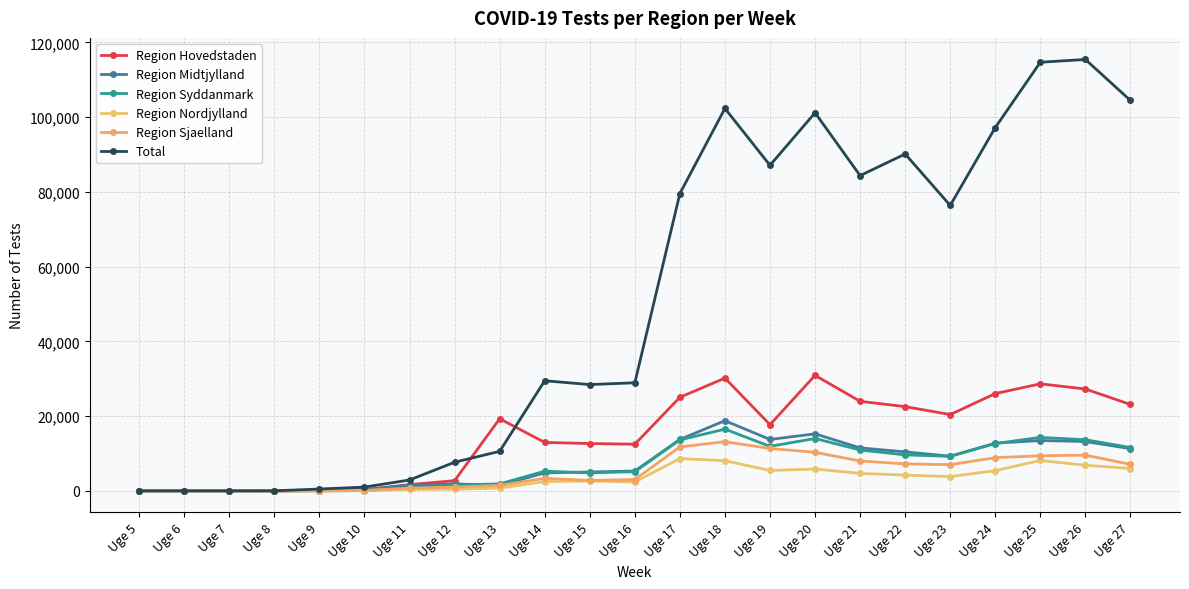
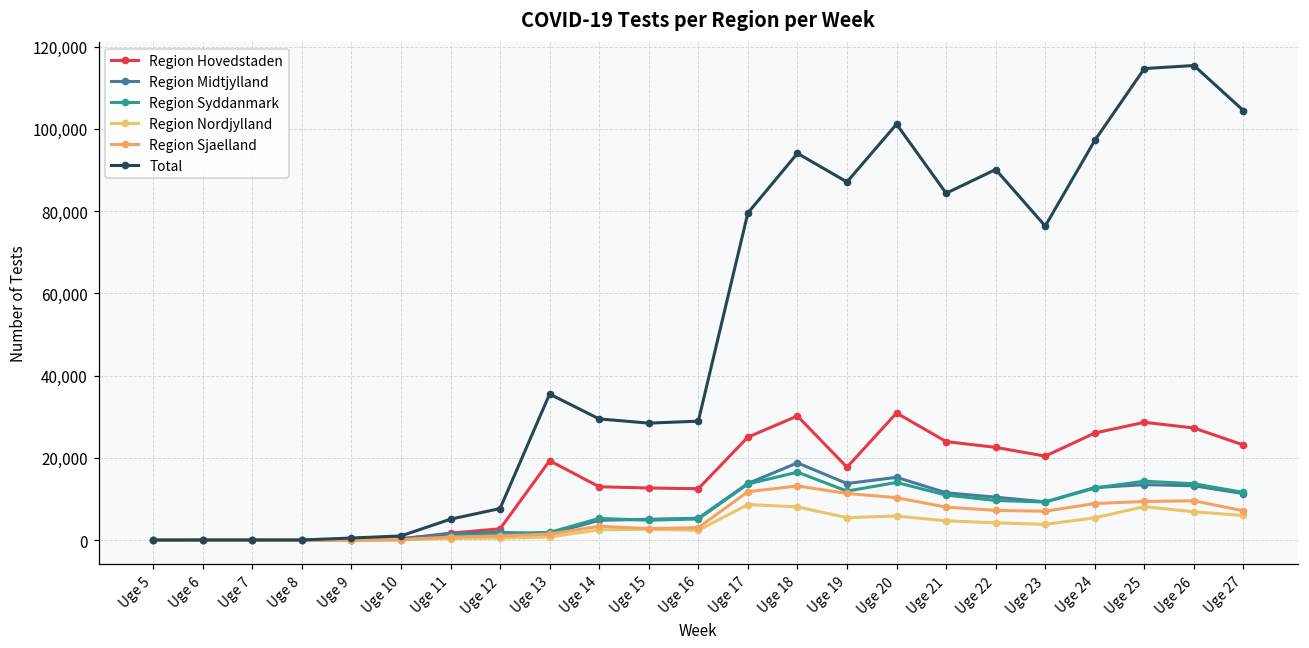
  {
    "Region Hovedstaden": {
      "Uge 12": "3,000",
      "Uge 13": "19,000",
      "Uge 14": "13,000",
      "Uge 15": "13,000",
      "Uge 16": "12,000",
      "Uge 17": "25,000",
      "Uge 18": "30,000",
      "Uge 19": "18,000",
      "Uge 20": "31,000",
      "Uge 21": "24,000",
      "Uge 22": "23,000",
      "Uge 23": "20,000",
      "Uge 24": "26,000",
      "Uge 25": "29,000",
      "Uge 26": "27,000",
      "Uge 27": "23,000"
    },
    "Total": {
      "Uge 10": "1,000",
-     "Uge 11": "3,000",
+     "Uge 11": "5,000",
      "Uge 12": "8,000",
-     "Uge 13": "11,000",
+     "Uge 13": "36,000",
      "Uge 14": "29,000",
      "Uge 15": "28,000",
      "Uge 16": "29,000",
      "Uge 17": "80,000",
-     "Uge 18": "102,000",
+     "Uge 18": "94,000",
      "Uge 19": "87,000",
      "Uge 20": "101,000",
      "Uge 21": "84,000",
      "Uge 22": "90,000",
      "Uge 23": "76,000",
      "Uge 24": "97,000",
      "Uge 25": "115,000",
      "Uge 26": "115,000",
      "Uge 27": "104,000"
    }
  }
